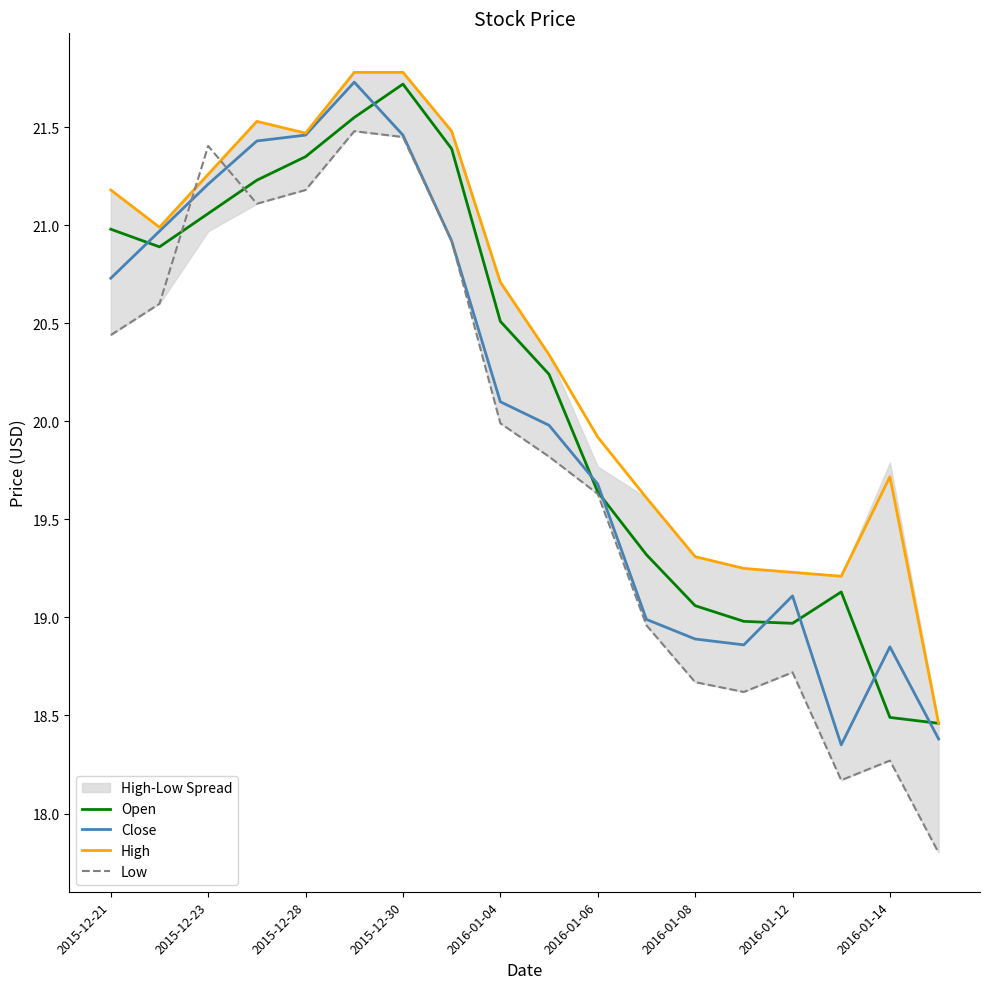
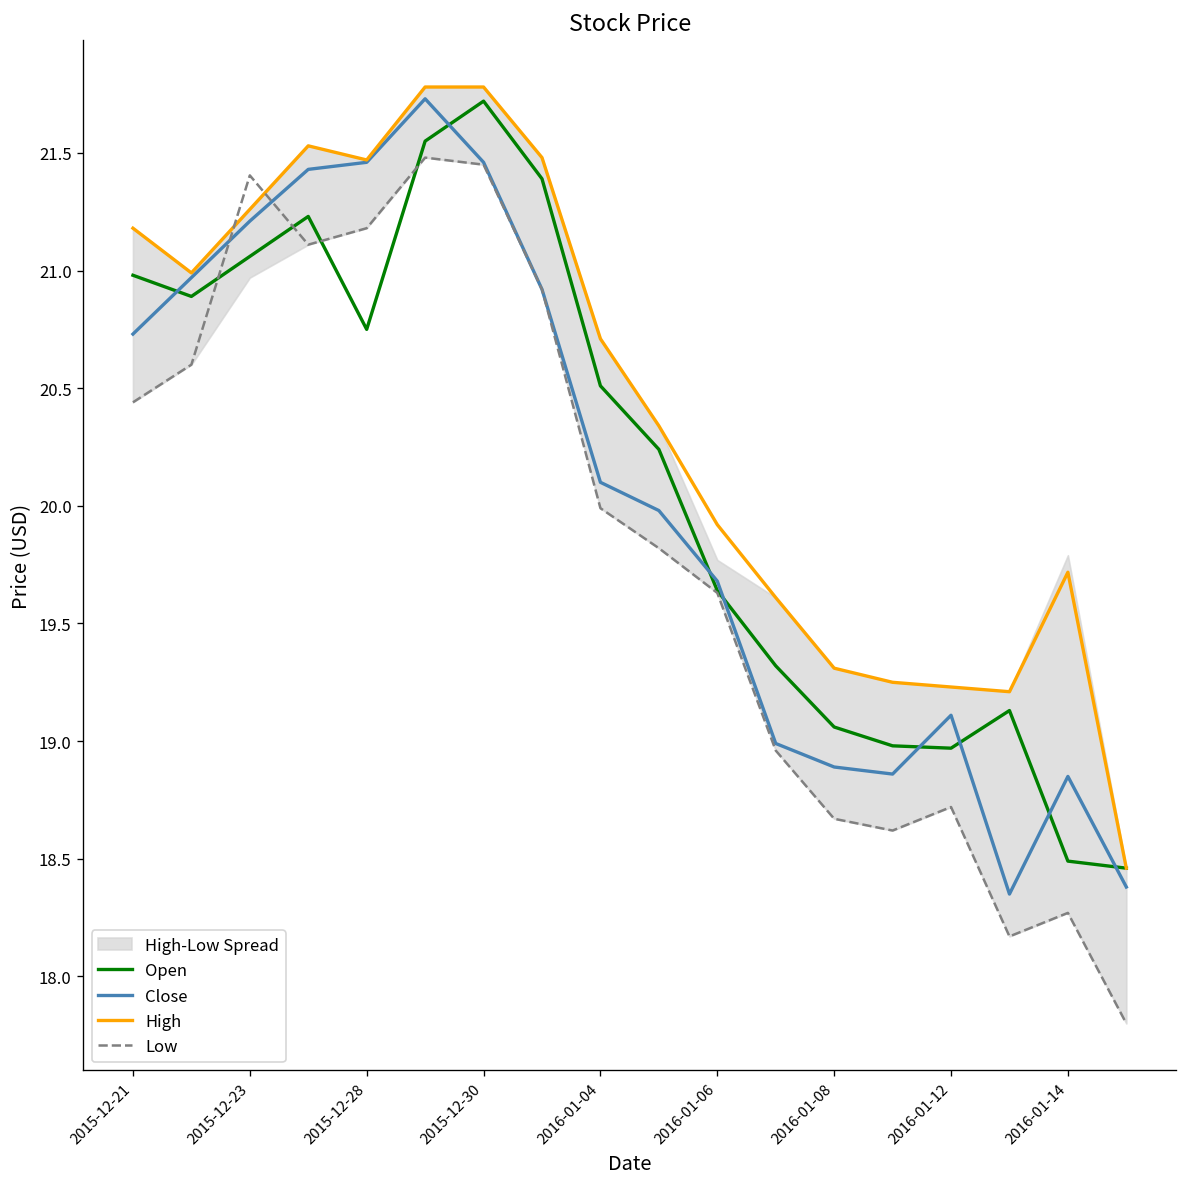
  {
    "Open": {
      "2015-12-21": 20.98,
      "2015-12-23": 21.06,
-     "2015-12-28": 21.35,
+     "2015-12-28": 20.75,
      "2015-12-30": 21.72,
      "2016-01-04": 20.51,
      "2016-01-08": 19.06,
      "2016-01-12": 18.97,
      "2016-01-14": 18.49
    },
    "Close": {
      "2015-12-21": 20.73,
      "2015-12-23": 21.21,
      "2016-01-04": 20.10,
      "2016-01-06": 19.68,
      "2016-01-08": 18.89,
      "2016-01-12": 19.11,
      "2016-01-14": 18.85
    },
    "High": {
      "2016-01-06": 19.92,
      "2016-01-14": 19.72
    },
    "Low": {
      "2015-12-21": 20.44,
      "2015-12-23": 21.40,
      "2015-12-28": 21.18,
      "2016-01-04": 19.99,
      "2016-01-08": 18.67,
      "2016-01-12": 18.72,
      "2016-01-14": 18.27
    }
  }
